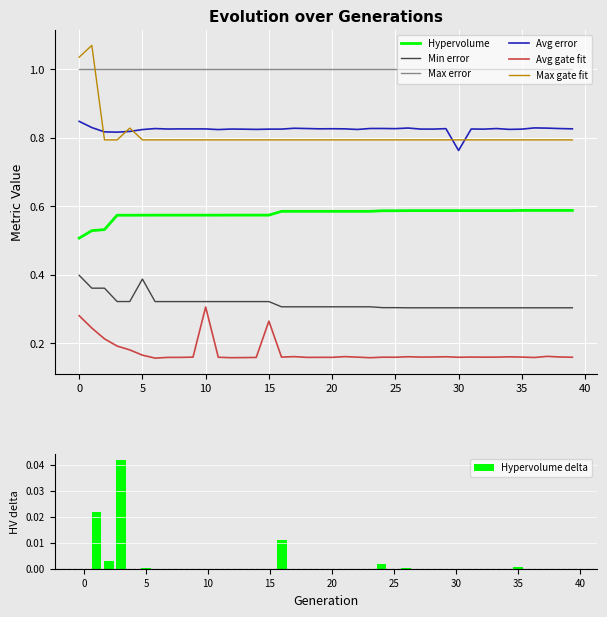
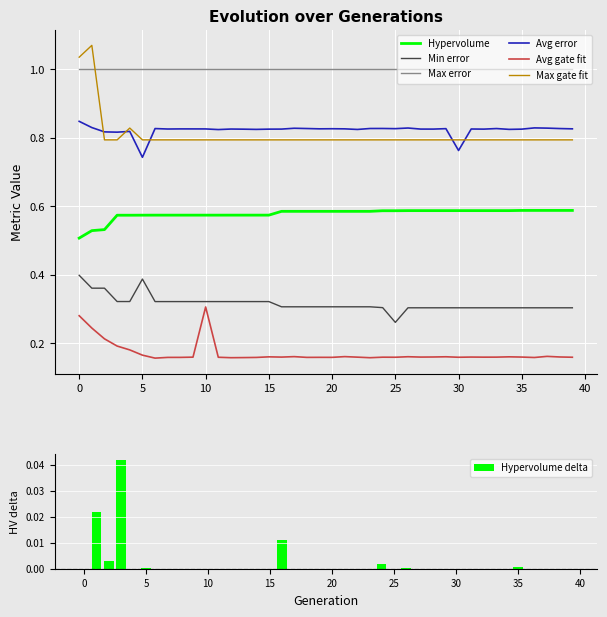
  {
    "Evolution over Generations": {
      "Hypervolume": {
        "0": 0.51,
        "5": 0.57,
        "10": 0.57,
        "15": 0.57,
        "20": 0.58,
        "25": 0.59,
        "30": 0.59,
        "35": 0.59
      },
      "Min error": {
        "0": 0.40,
        "5": 0.39,
        "10": 0.32,
        "15": 0.32,
        "20": 0.31,
-       "25": 0.30,
+       "25": 0.26,
        "30": 0.30,
        "35": 0.30
      },
      "Max error": {
        "0": 1.00,
        "5": 1.00,
        "10": 1.00,
        "15": 1.00,
        "20": 1.00,
        "25": 1.00
      },
      "Avg error": {
        "0": 0.85,
-       "5": 0.82,
+       "5": 0.74,
        "10": 0.83,
        "15": 0.82,
        "20": 0.83,
        "25": 0.83,
        "30": 0.76,
        "35": 0.82
      },
      "Avg gate fit": {
        "0": 0.28,
        "5": 0.16,
        "10": 0.31,
-       "15": 0.26,
+       "15": 0.16,
        "20": 0.16,
        "25": 0.16,
        "30": 0.16,
        "35": 0.16
      },
      "Max gate fit": {
        "0": 1.03,
        "5": 0.79,
        "10": 0.79,
        "15": 0.79,
        "20": 0.79,
        "25": 0.79,
        "30": 0.79,
        "35": 0.79
      }
    }
  }
